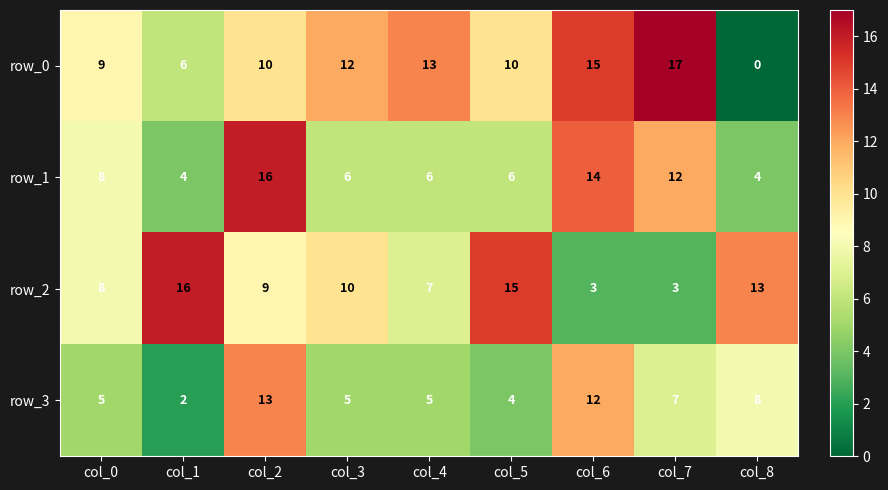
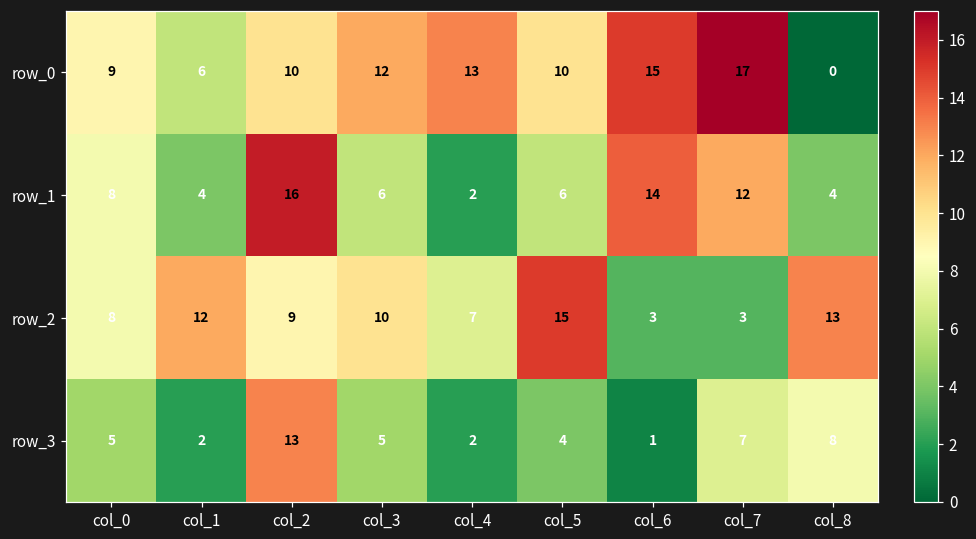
  {
    "row_0": {
      "col_0": 9,
      "col_1": 6,
      "col_2": 10,
      "col_3": 12,
      "col_4": 13,
      "col_5": 10,
      "col_6": 15,
      "col_7": 17,
      "col_8": 0
    },
    "row_1": {
      "col_0": 8,
      "col_1": 4,
      "col_2": 16,
      "col_3": 6,
-     "col_4": 6,
+     "col_4": 2,
      "col_5": 6,
      "col_6": 14,
      "col_7": 12,
      "col_8": 4
    },
    "row_2": {
      "col_0": 8,
-     "col_1": 16,
+     "col_1": 12,
      "col_2": 9,
      "col_3": 10,
      "col_4": 7,
      "col_5": 15,
      "col_6": 3,
      "col_7": 3,
      "col_8": 13
    },
    "row_3": {
      "col_0": 5,
      "col_1": 2,
      "col_2": 13,
      "col_3": 5,
-     "col_4": 5,
+     "col_4": 2,
      "col_5": 4,
-     "col_6": 12,
+     "col_6": 1,
      "col_7": 7,
      "col_8": 8
    }
  }
